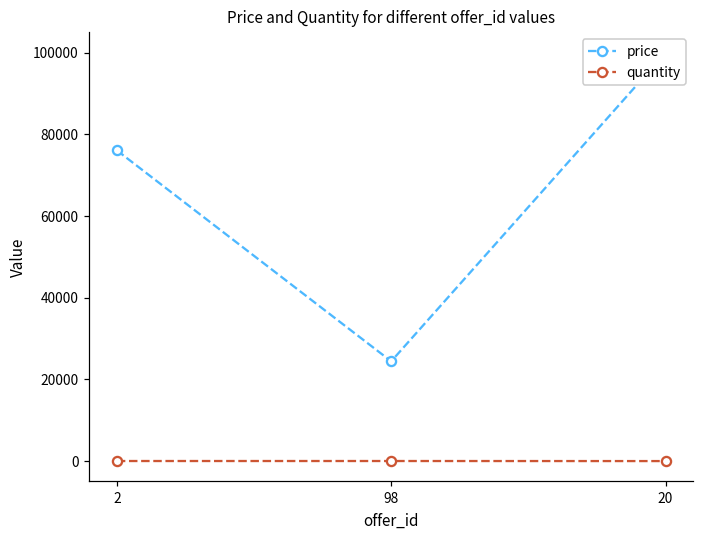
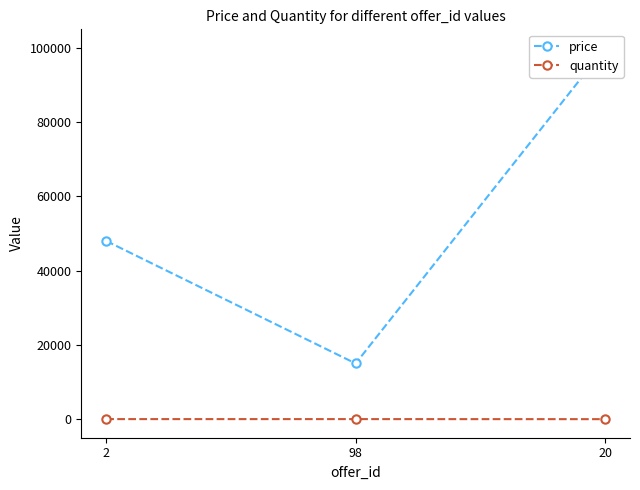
  {
    "price": {
-     "2": 76000,
-     "98": 24000
+     "2": 48000,
+     "98": 15000
    },
    "quantity": {
      "2": 0,
      "98": 0,
      "20": 0
    }
  }
